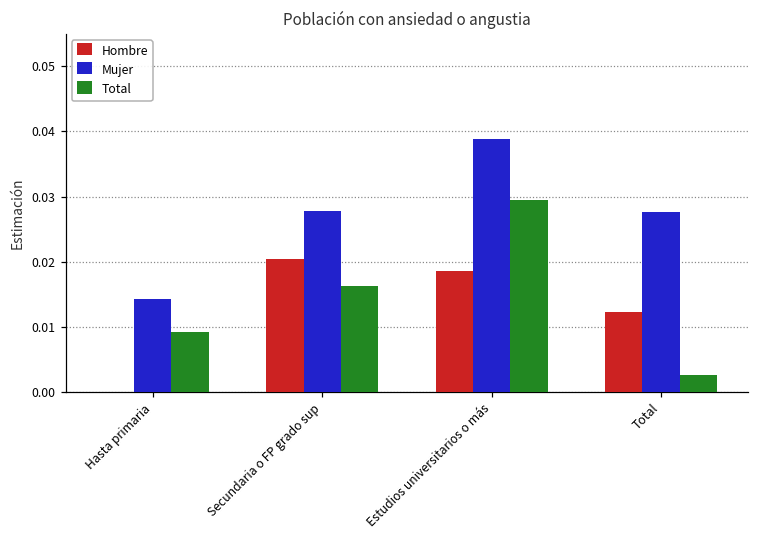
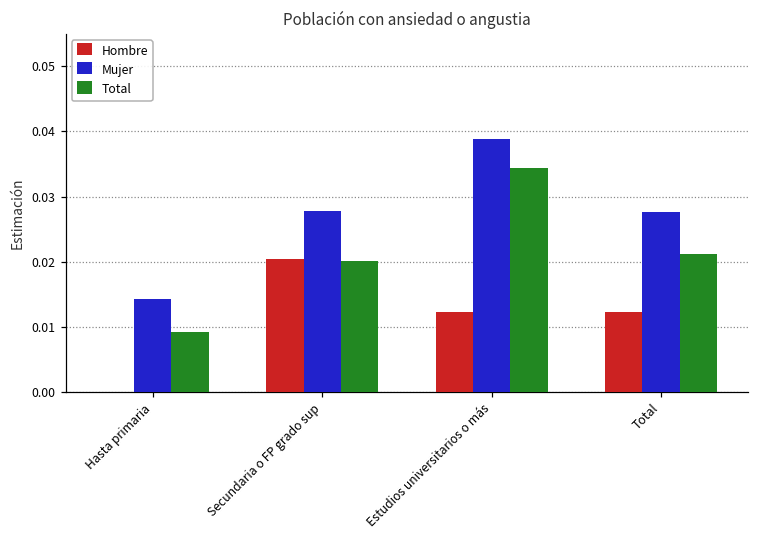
  {
    "Hombre": {
      "Hasta primaria": 0.000,
      "Secundaria o FP grado sup": 0.020,
-     "Estudios universitarios o más": 0.019,
+     "Estudios universitarios o más": 0.012,
      "Total": 0.012
    },
    "Mujer": {
      "Hasta primaria": 0.014,
      "Secundaria o FP grado sup": 0.028,
      "Estudios universitarios o más": 0.039,
      "Total": 0.028
    },
    "Total": {
      "Hasta primaria": 0.009,
-     "Secundaria o FP grado sup": 0.016,
-     "Estudios universitarios o más": 0.029,
-     "Total": 0.002
+     "Secundaria o FP grado sup": 0.020,
+     "Estudios universitarios o más": 0.034,
+     "Total": 0.021
    }
  }
